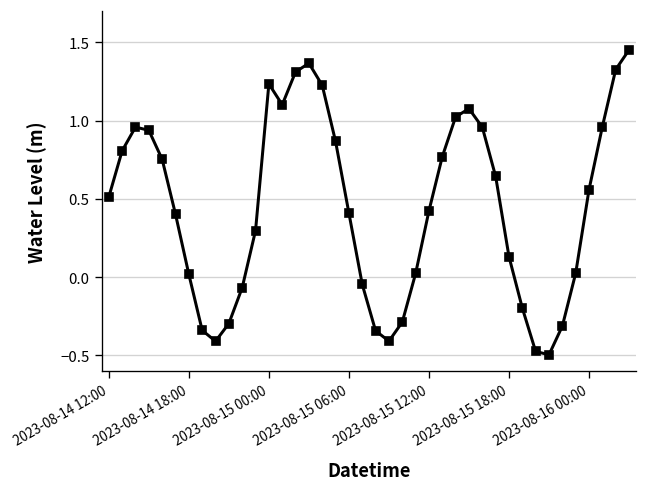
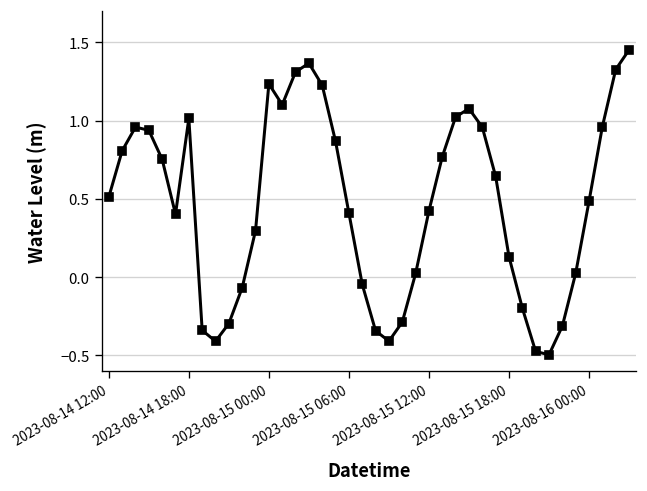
  {
    "2023-08-14 12:00": 0.51,
-   "2023-08-14 18:00": 0.02,
+   "2023-08-14 18:00": 1.01,
    "2023-08-15 00:00": 1.23,
    "2023-08-15 06:00": 0.41,
    "2023-08-15 12:00": 0.42,
    "2023-08-15 18:00": 0.13,
-   "2023-08-16 00:00": 0.56
+   "2023-08-16 00:00": 0.49
  }
